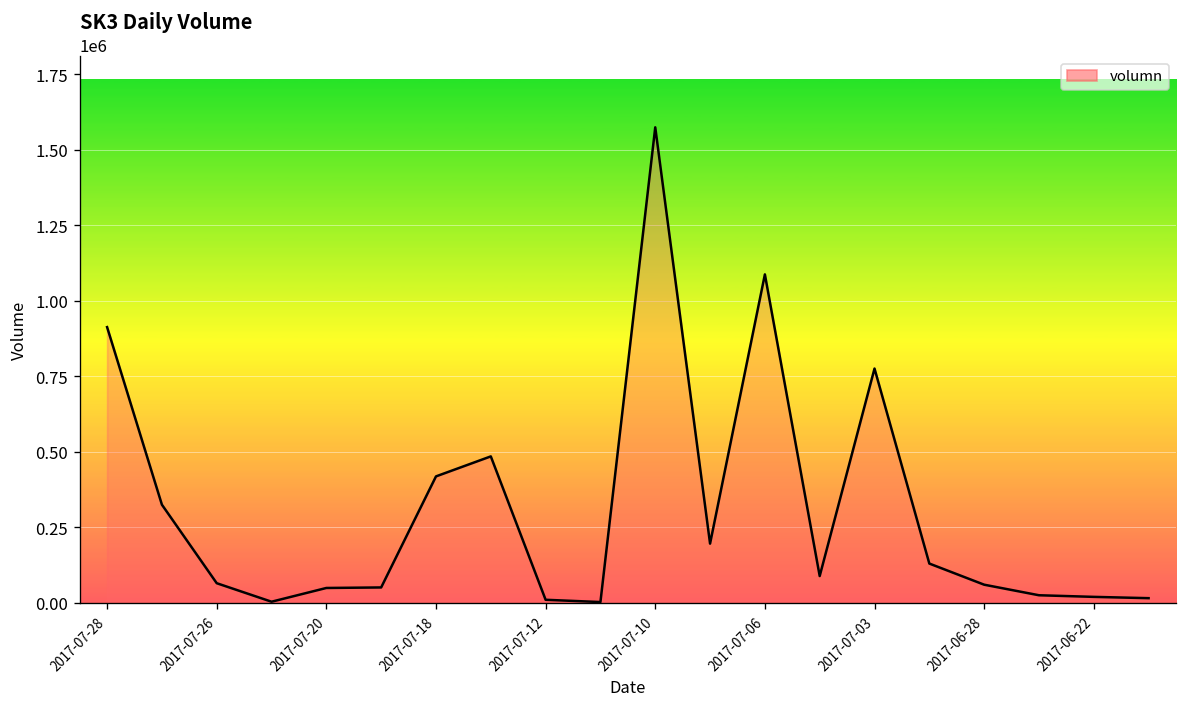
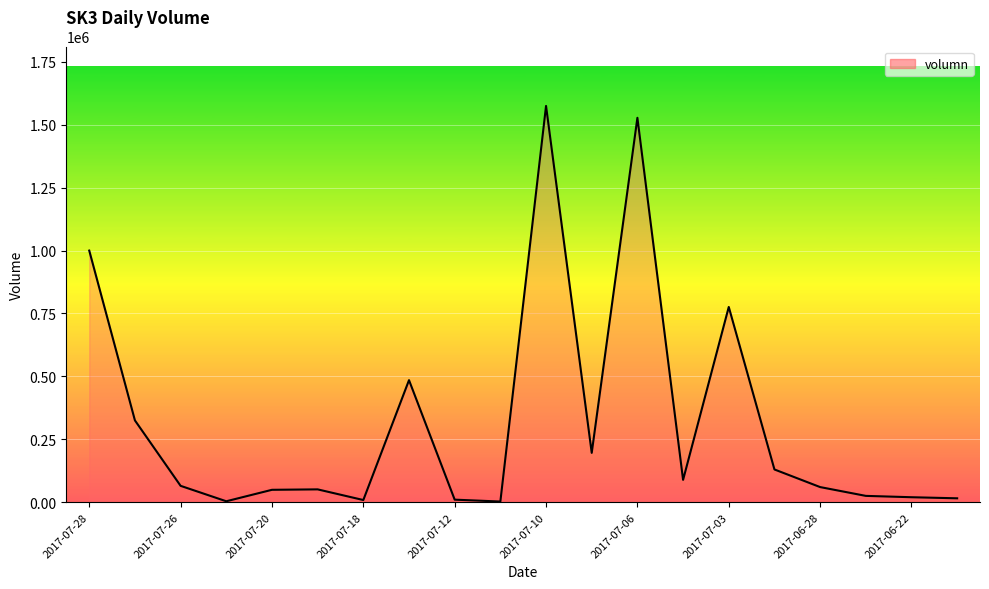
  {
-   "2017-07-28": 910000,
+   "2017-07-28": 1000000,
    "2017-07-26": 60000,
    "2017-07-20": 50000,
-   "2017-07-18": 420000,
+   "2017-07-18": 10000,
    "2017-07-12": 10000,
    "2017-07-10": 1580000,
-   "2017-07-06": 1090000,
+   "2017-07-06": 1530000,
    "2017-07-03": 780000,
    "2017-06-28": 60000,
    "2017-06-22": 20000
  }
